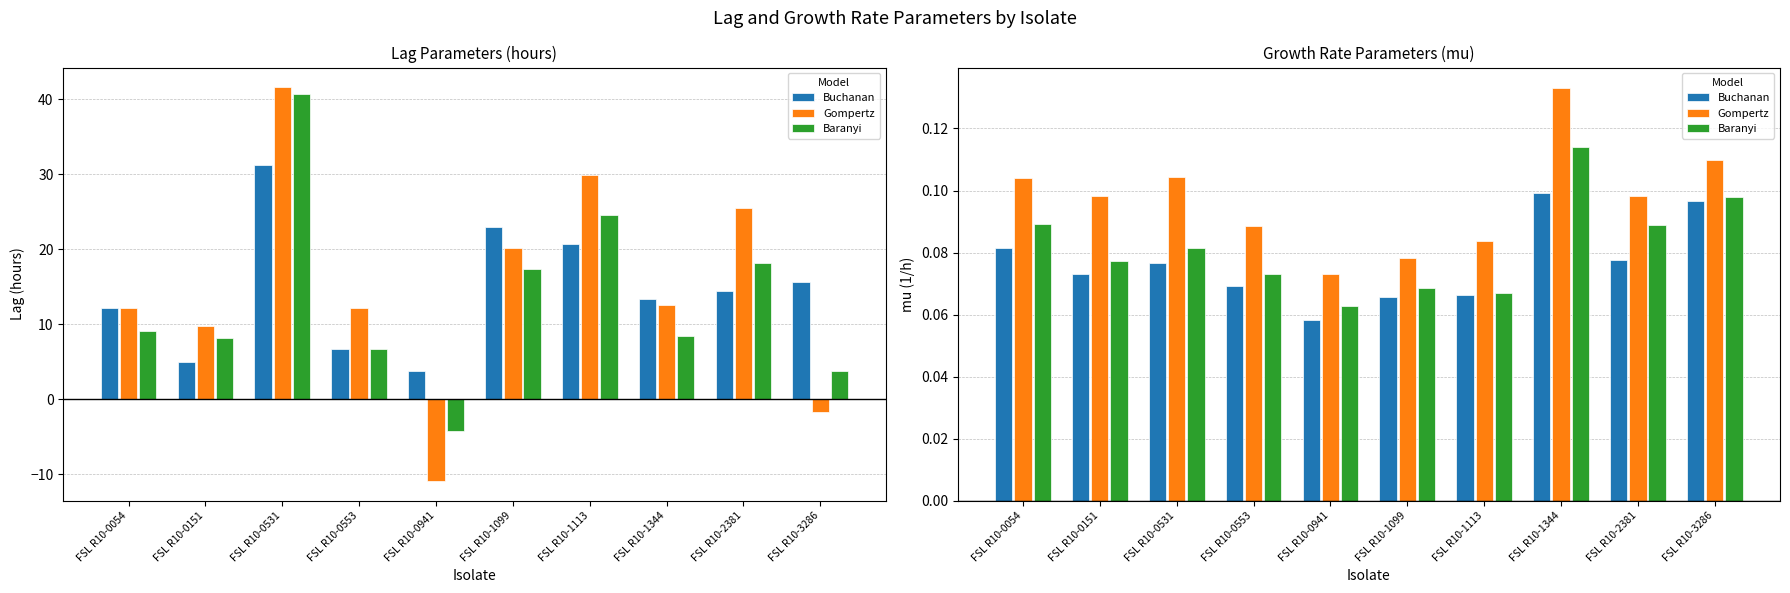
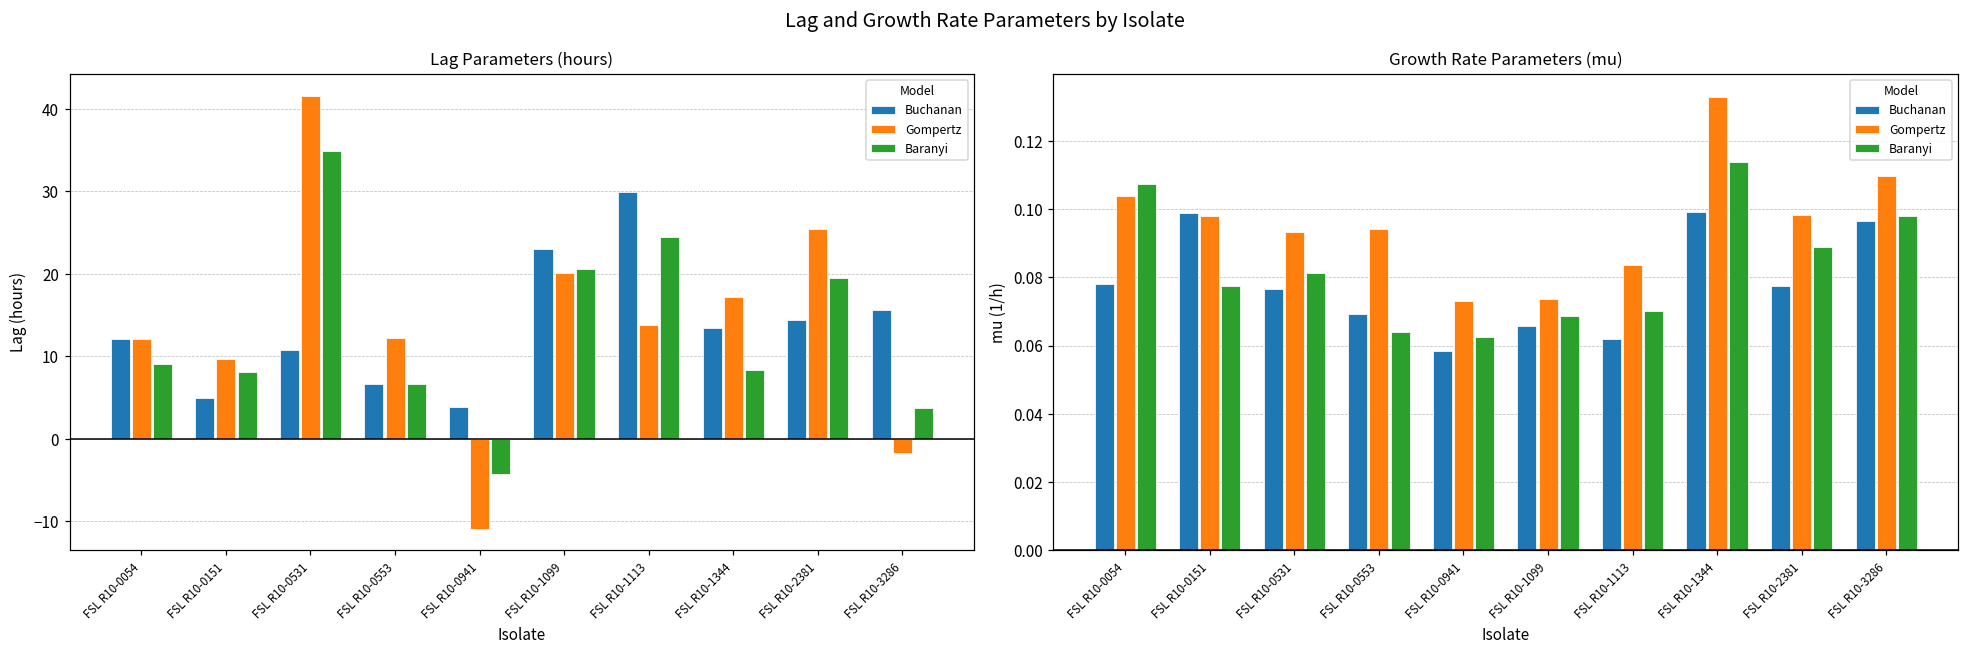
  {
    "Lag Parameters (hours)": {
      "Buchanan": {
        "FSL R10-0054": 12,
        "FSL R10-0151": 5,
-       "FSL R10-0531": 31,
+       "FSL R10-0531": 11,
        "FSL R10-0553": 7,
        "FSL R10-0941": 4,
        "FSL R10-1099": 23,
-       "FSL R10-1113": 21,
+       "FSL R10-1113": 30,
        "FSL R10-1344": 13,
        "FSL R10-2381": 14,
        "FSL R10-3286": 16
      },
      "Gompertz": {
        "FSL R10-0054": 12,
        "FSL R10-0151": 10,
        "FSL R10-0531": 42,
        "FSL R10-0553": 12,
        "FSL R10-0941": -11,
        "FSL R10-1099": 20,
-       "FSL R10-1113": 30,
-       "FSL R10-1344": 13,
+       "FSL R10-1113": 14,
+       "FSL R10-1344": 17,
        "FSL R10-2381": 25,
        "FSL R10-3286": -2
      },
      "Baranyi": {
        "FSL R10-0054": 9,
        "FSL R10-0151": 8,
-       "FSL R10-0531": 41,
+       "FSL R10-0531": 35,
        "FSL R10-0553": 7,
        "FSL R10-0941": -4,
-       "FSL R10-1099": 17,
+       "FSL R10-1099": 21,
        "FSL R10-1113": 25,
        "FSL R10-1344": 8,
-       "FSL R10-2381": 18,
+       "FSL R10-2381": 19,
        "FSL R10-3286": 4
      }
    },
    "Growth Rate Parameters (mu)": {
      "Buchanan": {
-       "FSL R10-0054": 0.081,
-       "FSL R10-0151": 0.073,
+       "FSL R10-0054": 0.078,
+       "FSL R10-0151": 0.099,
        "FSL R10-0531": 0.077,
        "FSL R10-0553": 0.069,
        "FSL R10-0941": 0.058,
        "FSL R10-1099": 0.066,
-       "FSL R10-1113": 0.066,
+       "FSL R10-1113": 0.062,
        "FSL R10-1344": 0.099,
        "FSL R10-2381": 0.078,
        "FSL R10-3286": 0.097
      },
      "Gompertz": {
        "FSL R10-0054": 0.104,
        "FSL R10-0151": 0.098,
-       "FSL R10-0531": 0.104,
-       "FSL R10-0553": 0.089,
+       "FSL R10-0531": 0.093,
+       "FSL R10-0553": 0.094,
        "FSL R10-0941": 0.073,
-       "FSL R10-1099": 0.078,
+       "FSL R10-1099": 0.074,
        "FSL R10-1113": 0.084,
        "FSL R10-1344": 0.133,
        "FSL R10-2381": 0.098,
        "FSL R10-3286": 0.110
      },
      "Baranyi": {
-       "FSL R10-0054": 0.089,
+       "FSL R10-0054": 0.108,
        "FSL R10-0151": 0.077,
        "FSL R10-0531": 0.081,
-       "FSL R10-0553": 0.073,
+       "FSL R10-0553": 0.064,
        "FSL R10-0941": 0.063,
        "FSL R10-1099": 0.069,
-       "FSL R10-1113": 0.067,
+       "FSL R10-1113": 0.070,
        "FSL R10-1344": 0.114,
        "FSL R10-2381": 0.089,
        "FSL R10-3286": 0.098
      }
    }
  }
